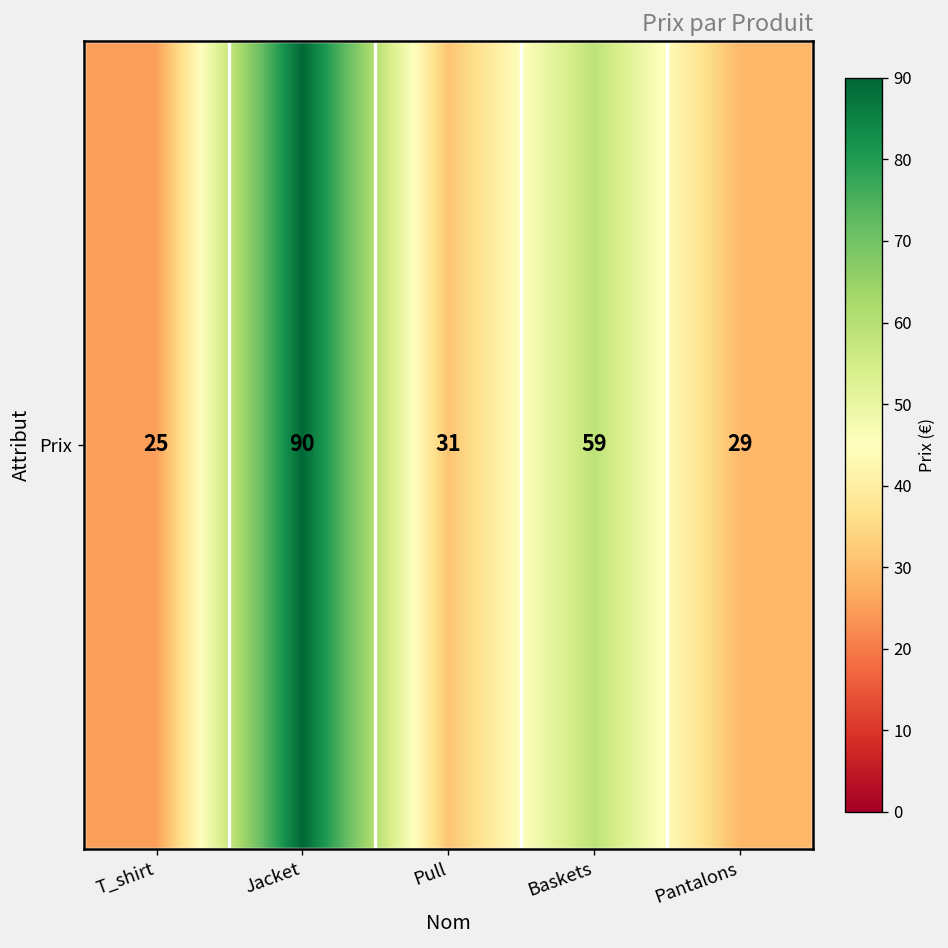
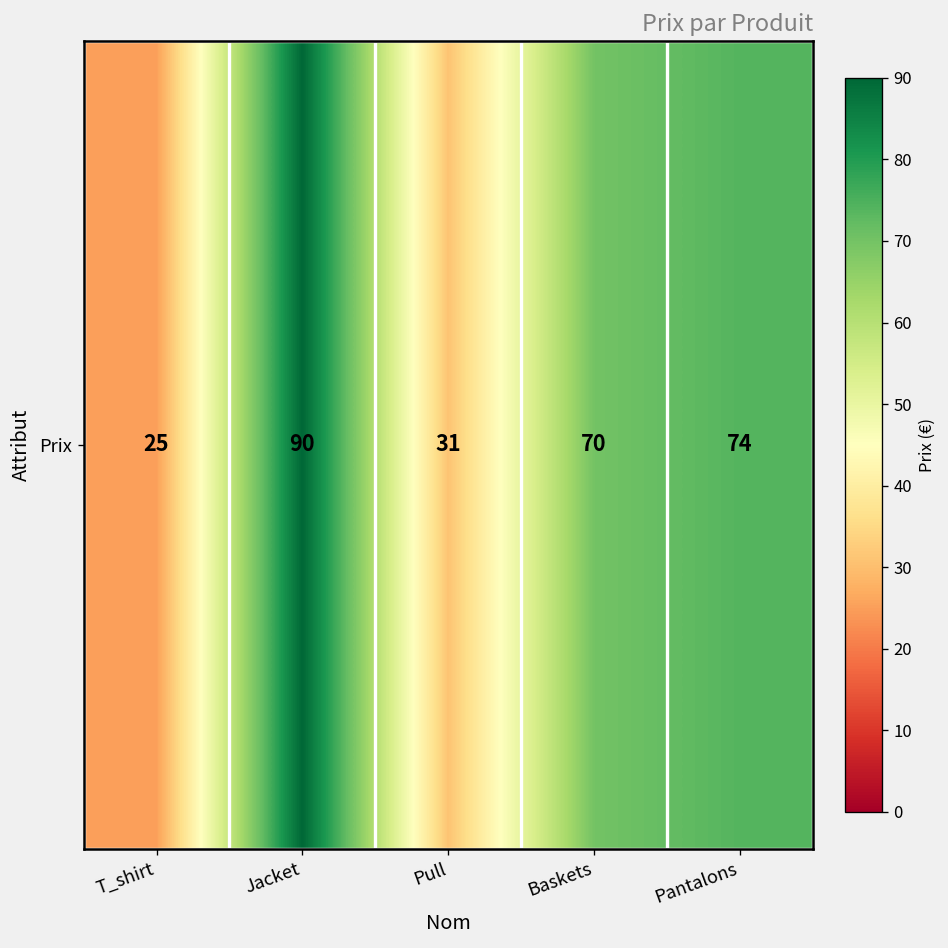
  {
    "Prix": {
      "T_shirt": 25,
      "Jacket": 90,
      "Pull": 31,
-     "Baskets": 59,
-     "Pantalons": 29
+     "Baskets": 70,
+     "Pantalons": 74
    }
  }
